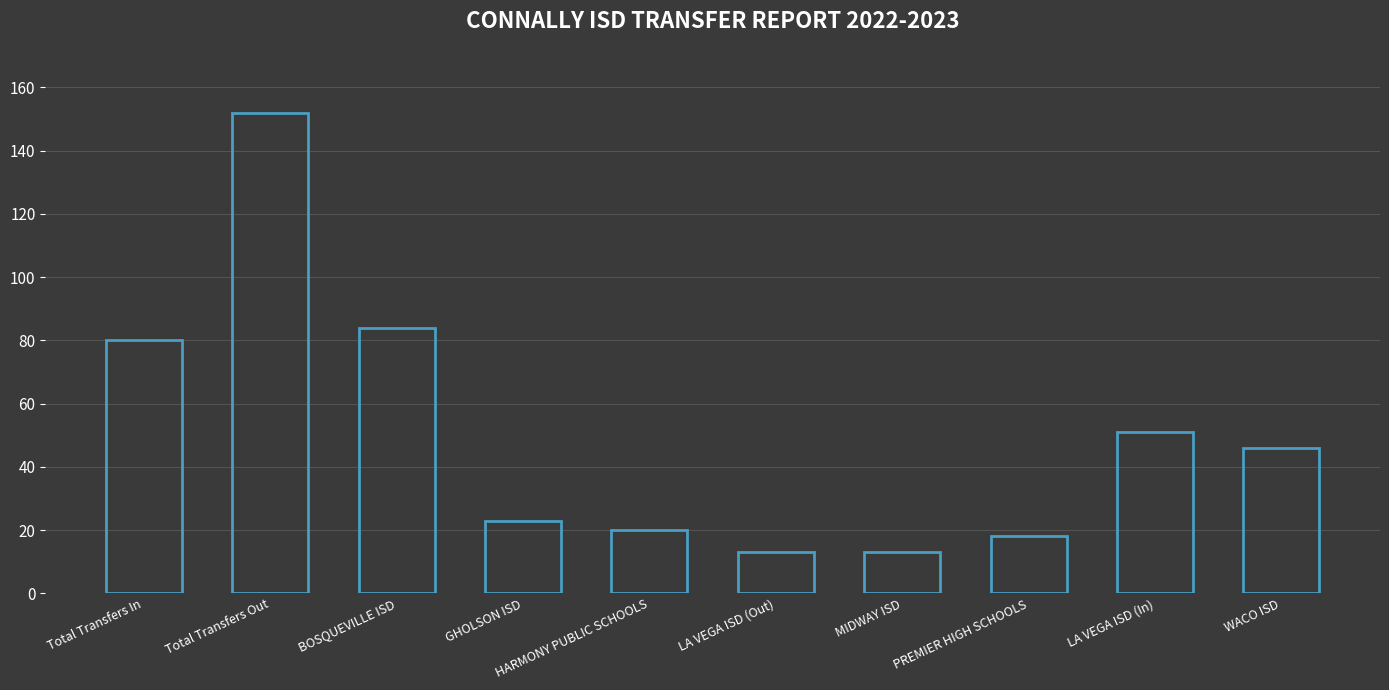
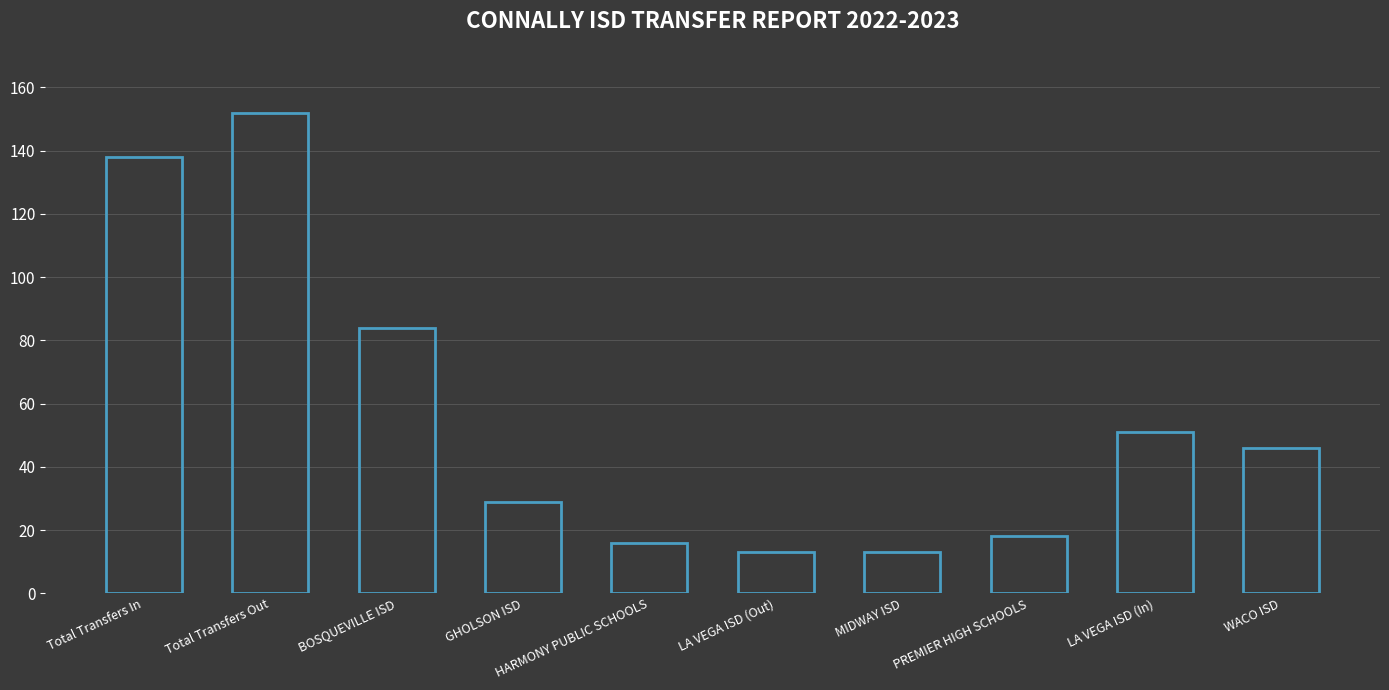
  {
-   "Total Transfers In": 80,
+   "Total Transfers In": 138,
    "Total Transfers Out": 152,
    "BOSQUEVILLE ISD": 84,
-   "GHOLSON ISD": 23,
-   "HARMONY PUBLIC SCHOOLS": 20,
+   "GHOLSON ISD": 29,
+   "HARMONY PUBLIC SCHOOLS": 16,
    "LA VEGA ISD (Out)": 13,
    "MIDWAY ISD": 13,
    "PREMIER HIGH SCHOOLS": 18,
    "LA VEGA ISD (In)": 51,
    "WACO ISD": 46
  }
